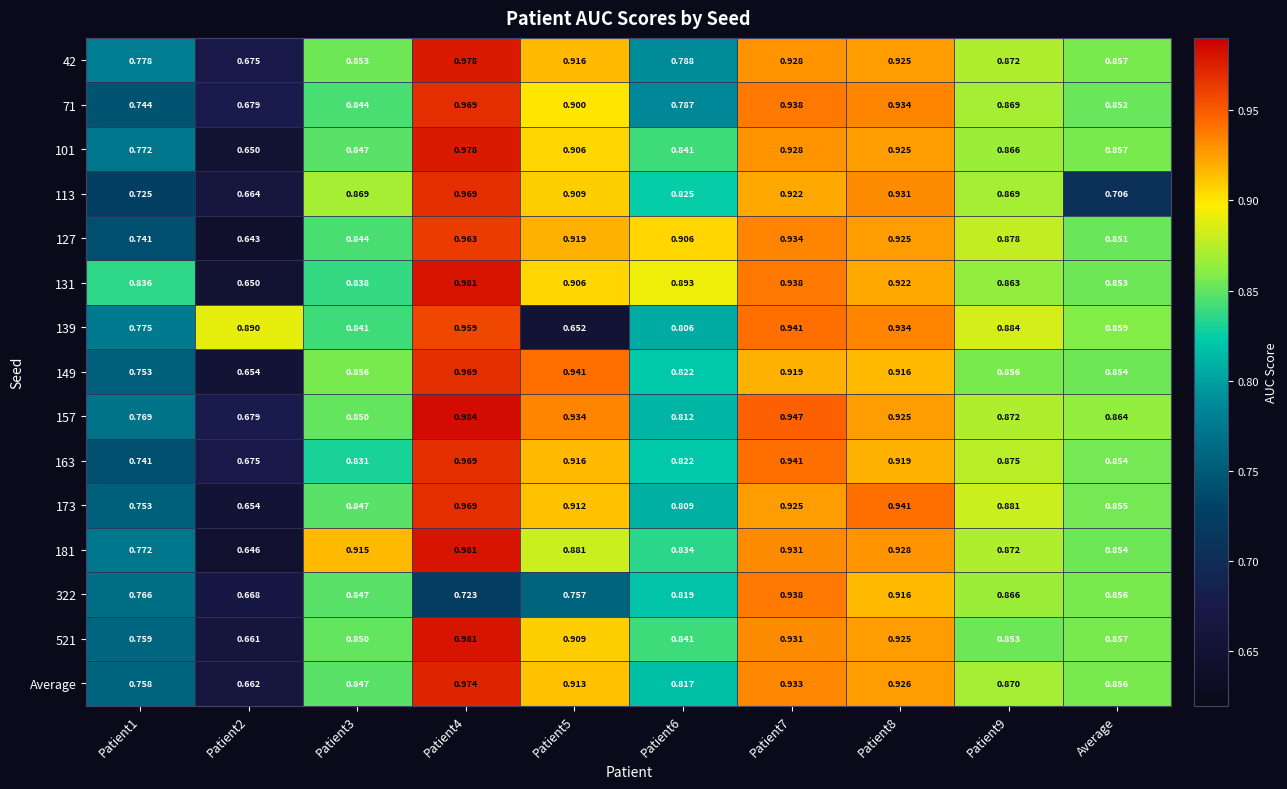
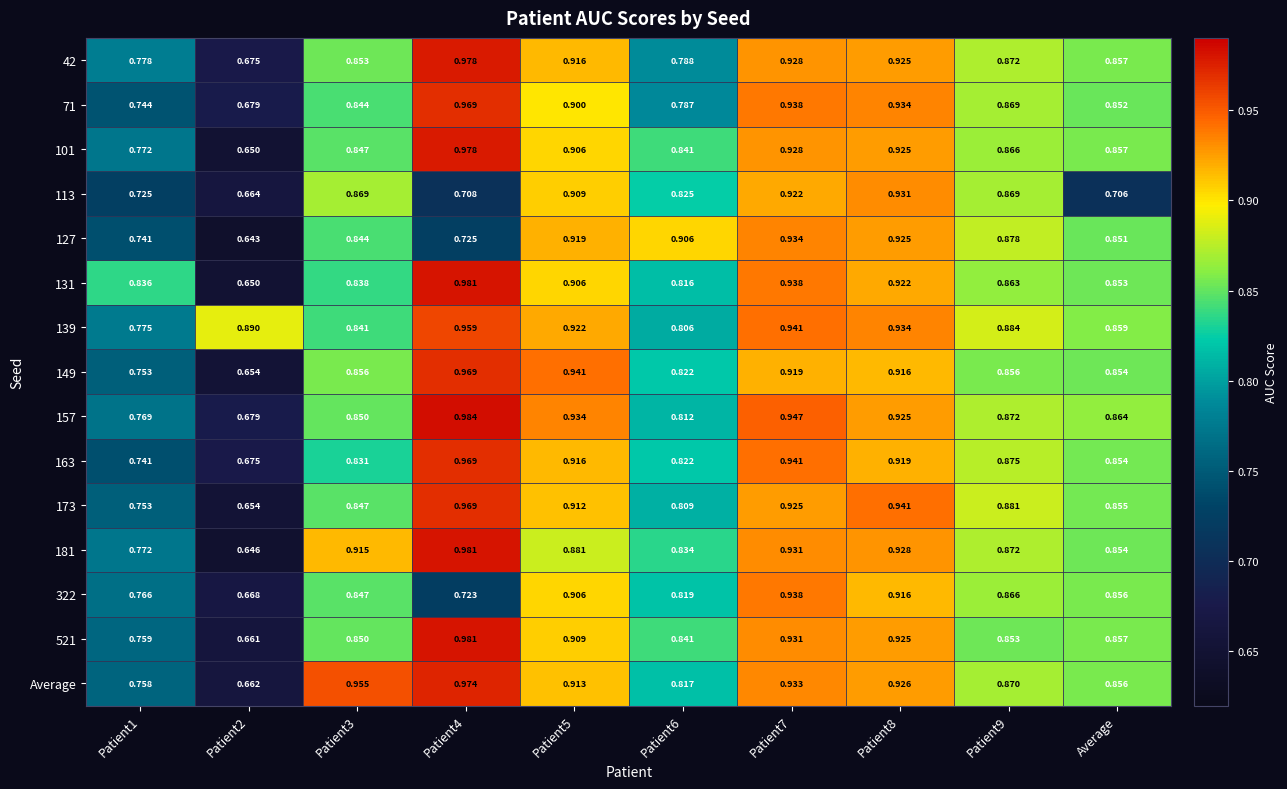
  {
    "42": {
      "Patient1": 0.778,
      "Patient2": 0.675,
      "Patient3": 0.853,
      "Patient4": 0.978,
      "Patient5": 0.916,
      "Patient6": 0.788,
      "Patient7": 0.928,
      "Patient8": 0.925,
      "Patient9": 0.872,
      "Average": 0.857
    },
    "71": {
      "Patient1": 0.744,
      "Patient2": 0.679,
      "Patient3": 0.844,
      "Patient4": 0.969,
      "Patient5": 0.900,
      "Patient6": 0.787,
      "Patient7": 0.938,
      "Patient8": 0.934,
      "Patient9": 0.869,
      "Average": 0.852
    },
    "101": {
      "Patient1": 0.772,
      "Patient2": 0.650,
      "Patient3": 0.847,
      "Patient4": 0.978,
      "Patient5": 0.906,
      "Patient6": 0.841,
      "Patient7": 0.928,
      "Patient8": 0.925,
      "Patient9": 0.866,
      "Average": 0.857
    },
    "113": {
      "Patient1": 0.725,
      "Patient2": 0.664,
      "Patient3": 0.869,
-     "Patient4": 0.969,
+     "Patient4": 0.708,
      "Patient5": 0.909,
      "Patient6": 0.825,
      "Patient7": 0.922,
      "Patient8": 0.931,
      "Patient9": 0.869,
      "Average": 0.706
    },
    "127": {
      "Patient1": 0.741,
      "Patient2": 0.643,
      "Patient3": 0.844,
-     "Patient4": 0.963,
+     "Patient4": 0.725,
      "Patient5": 0.919,
      "Patient6": 0.906,
      "Patient7": 0.934,
      "Patient8": 0.925,
      "Patient9": 0.878,
      "Average": 0.851
    },
    "131": {
      "Patient1": 0.836,
      "Patient2": 0.650,
      "Patient3": 0.838,
      "Patient4": 0.981,
      "Patient5": 0.906,
-     "Patient6": 0.893,
+     "Patient6": 0.816,
      "Patient7": 0.938,
      "Patient8": 0.922,
      "Patient9": 0.863,
      "Average": 0.853
    },
    "139": {
      "Patient1": 0.775,
      "Patient2": 0.890,
      "Patient3": 0.841,
      "Patient4": 0.959,
-     "Patient5": 0.652,
+     "Patient5": 0.922,
      "Patient6": 0.806,
      "Patient7": 0.941,
      "Patient8": 0.934,
      "Patient9": 0.884,
      "Average": 0.859
    },
    "149": {
      "Patient1": 0.753,
      "Patient2": 0.654,
      "Patient3": 0.856,
      "Patient4": 0.969,
      "Patient5": 0.941,
      "Patient6": 0.822,
      "Patient7": 0.919,
      "Patient8": 0.916,
      "Patient9": 0.856,
      "Average": 0.854
    },
    "157": {
      "Patient1": 0.769,
      "Patient2": 0.679,
      "Patient3": 0.850,
      "Patient4": 0.984,
      "Patient5": 0.934,
      "Patient6": 0.812,
      "Patient7": 0.947,
      "Patient8": 0.925,
      "Patient9": 0.872,
      "Average": 0.864
    },
    "163": {
      "Patient1": 0.741,
      "Patient2": 0.675,
      "Patient3": 0.831,
      "Patient4": 0.969,
      "Patient5": 0.916,
      "Patient6": 0.822,
      "Patient7": 0.941,
      "Patient8": 0.919,
      "Patient9": 0.875,
      "Average": 0.854
    },
    "173": {
      "Patient1": 0.753,
      "Patient2": 0.654,
      "Patient3": 0.847,
      "Patient4": 0.969,
      "Patient5": 0.912,
      "Patient6": 0.809,
      "Patient7": 0.925,
      "Patient8": 0.941,
      "Patient9": 0.881,
      "Average": 0.855
    },
    "181": {
      "Patient1": 0.772,
      "Patient2": 0.646,
      "Patient3": 0.915,
      "Patient4": 0.981,
      "Patient5": 0.881,
      "Patient6": 0.834,
      "Patient7": 0.931,
      "Patient8": 0.928,
      "Patient9": 0.872,
      "Average": 0.854
    },
    "322": {
      "Patient1": 0.766,
      "Patient2": 0.668,
      "Patient3": 0.847,
      "Patient4": 0.723,
-     "Patient5": 0.757,
+     "Patient5": 0.906,
      "Patient6": 0.819,
      "Patient7": 0.938,
      "Patient8": 0.916,
      "Patient9": 0.866,
      "Average": 0.856
    },
    "521": {
      "Patient1": 0.759,
      "Patient2": 0.661,
      "Patient3": 0.850,
      "Patient4": 0.981,
      "Patient5": 0.909,
      "Patient6": 0.841,
      "Patient7": 0.931,
      "Patient8": 0.925,
      "Patient9": 0.853,
      "Average": 0.857
    },
    "Average": {
      "Patient1": 0.758,
      "Patient2": 0.662,
-     "Patient3": 0.847,
+     "Patient3": 0.955,
      "Patient4": 0.974,
      "Patient5": 0.913,
      "Patient6": 0.817,
      "Patient7": 0.933,
      "Patient8": 0.926,
      "Patient9": 0.870,
      "Average": 0.856
    }
  }
